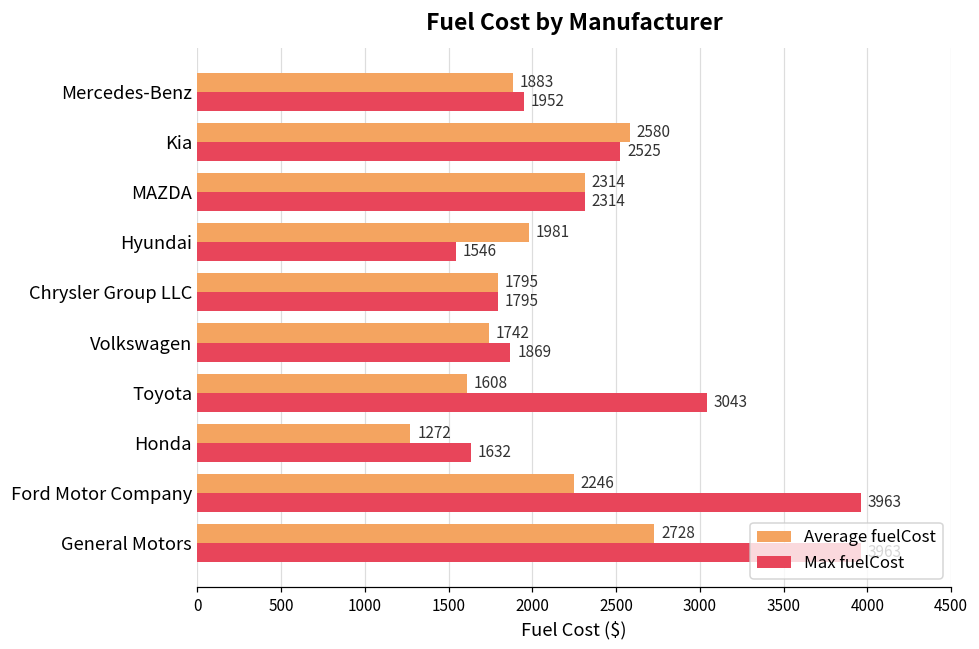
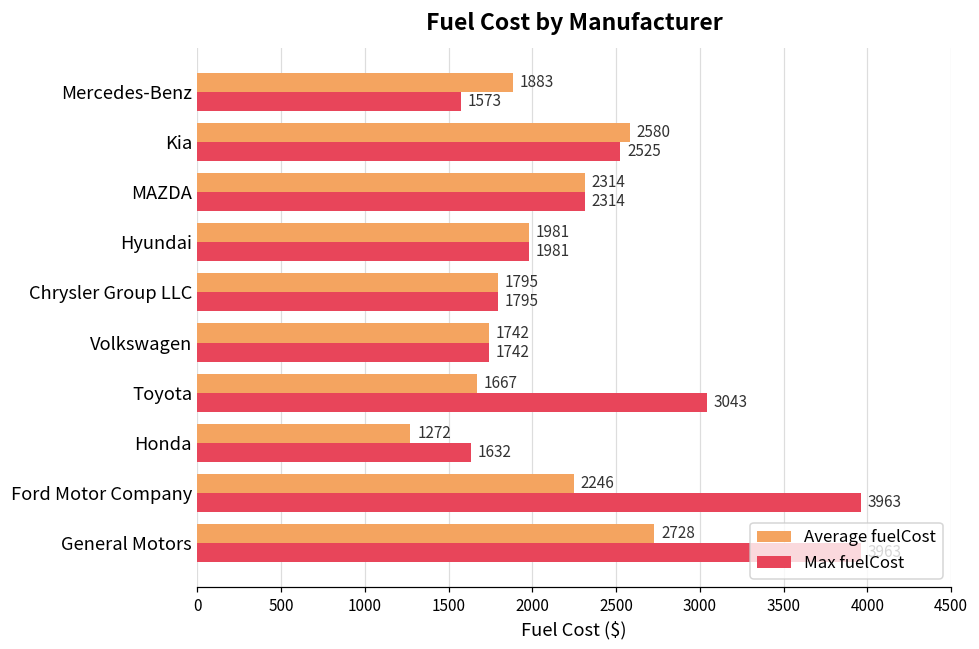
  {
    "Average fuelCost": {
      "Mercedes-Benz": 1883,
      "Kia": 2580,
      "MAZDA": 2314,
      "Hyundai": 1981,
      "Chrysler Group LLC": 1795,
      "Volkswagen": 1742,
-     "Toyota": 1608,
+     "Toyota": 1667,
      "Honda": 1272,
      "Ford Motor Company": 2246,
      "General Motors": 2728
    },
    "Max fuelCost": {
-     "Mercedes-Benz": 1952,
+     "Mercedes-Benz": 1573,
      "Kia": 2525,
      "MAZDA": 2314,
-     "Hyundai": 1546,
+     "Hyundai": 1981,
      "Chrysler Group LLC": 1795,
-     "Volkswagen": 1869,
+     "Volkswagen": 1742,
      "Toyota": 3043,
      "Honda": 1632,
      "Ford Motor Company": 3963
    }
  }
